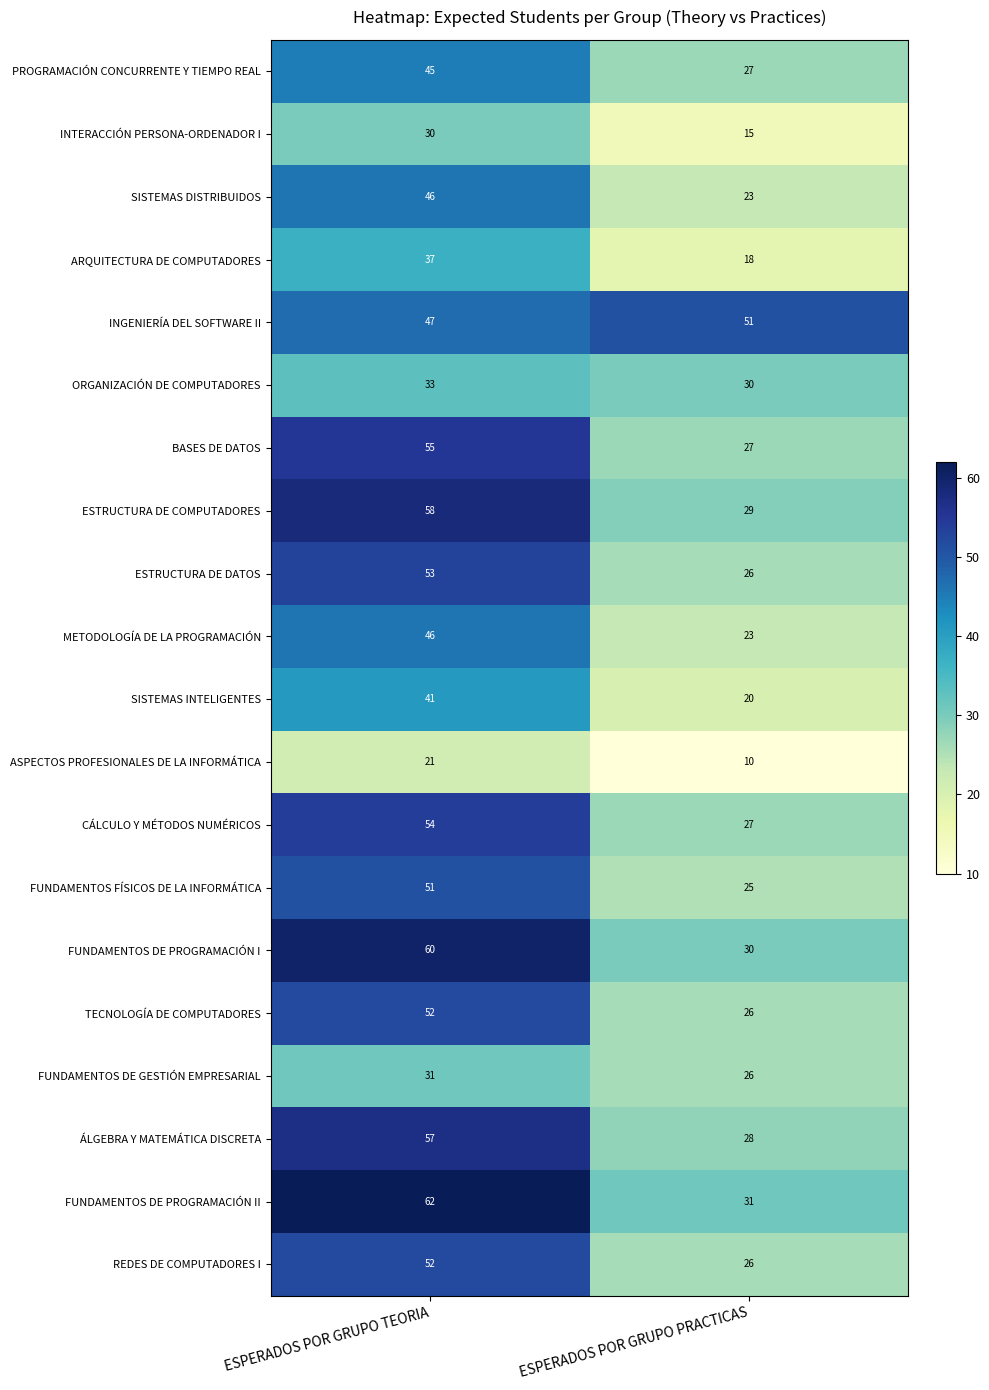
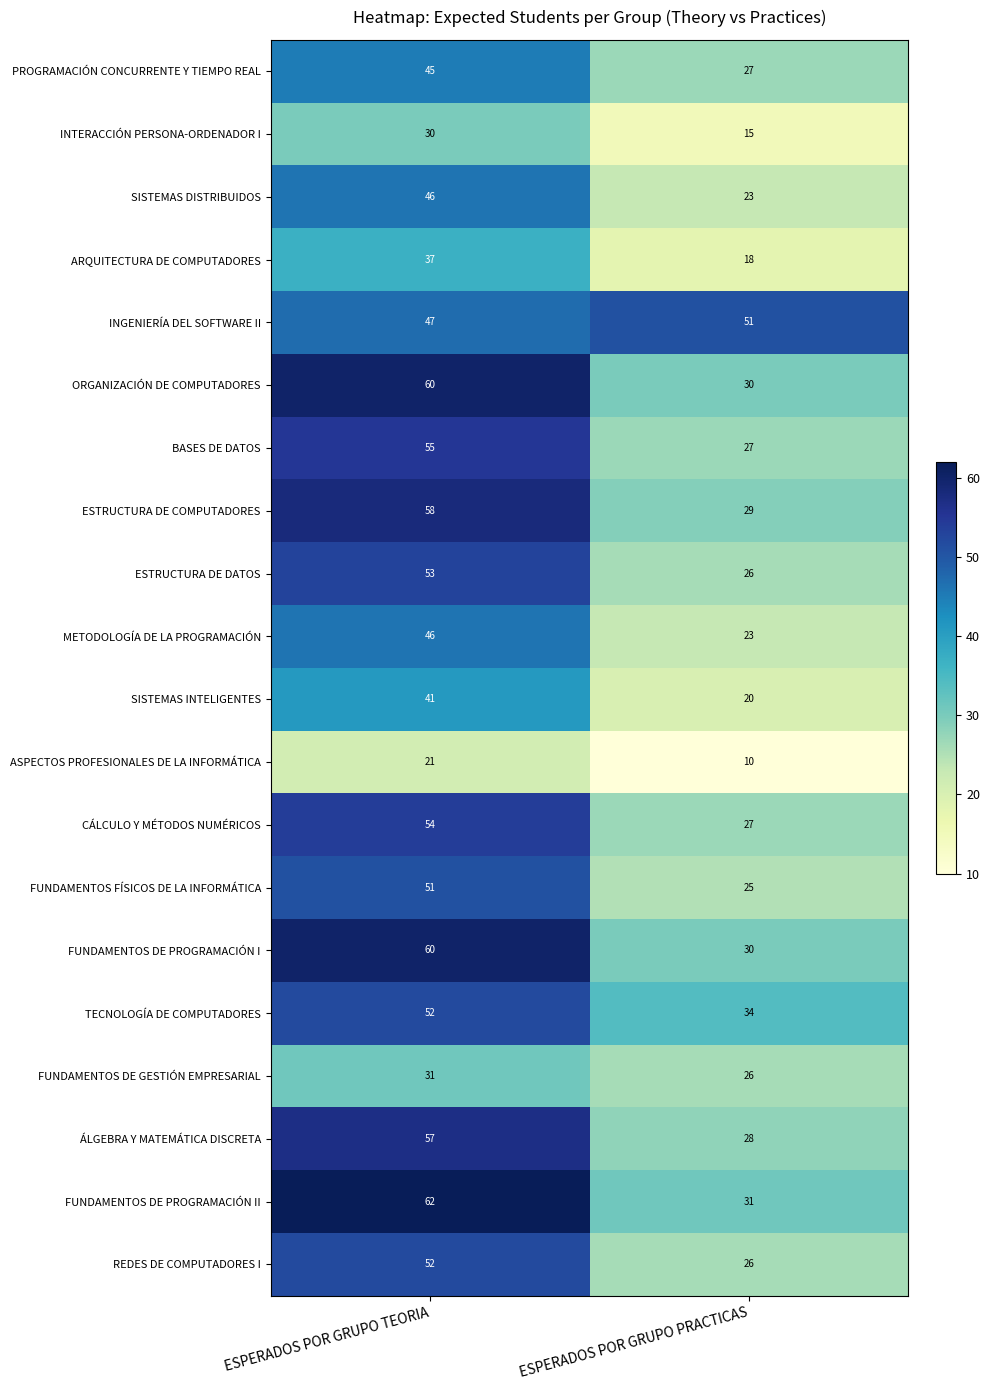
  {
    "PROGRAMACIÓN CONCURRENTE Y TIEMPO REAL": {
      "ESPERADOS POR GRUPO TEORIA": 45,
      "ESPERADOS POR GRUPO PRACTICAS": 27
    },
    "INTERACCIÓN PERSONA-ORDENADOR I": {
      "ESPERADOS POR GRUPO TEORIA": 30,
      "ESPERADOS POR GRUPO PRACTICAS": 15
    },
    "SISTEMAS DISTRIBUIDOS": {
      "ESPERADOS POR GRUPO TEORIA": 46,
      "ESPERADOS POR GRUPO PRACTICAS": 23
    },
    "ARQUITECTURA DE COMPUTADORES": {
      "ESPERADOS POR GRUPO TEORIA": 37,
      "ESPERADOS POR GRUPO PRACTICAS": 18
    },
    "INGENIERÍA DEL SOFTWARE II": {
      "ESPERADOS POR GRUPO TEORIA": 47,
      "ESPERADOS POR GRUPO PRACTICAS": 51
    },
    "ORGANIZACIÓN DE COMPUTADORES": {
-     "ESPERADOS POR GRUPO TEORIA": 33,
+     "ESPERADOS POR GRUPO TEORIA": 60,
      "ESPERADOS POR GRUPO PRACTICAS": 30
    },
    "BASES DE DATOS": {
      "ESPERADOS POR GRUPO TEORIA": 55,
      "ESPERADOS POR GRUPO PRACTICAS": 27
    },
    "ESTRUCTURA DE COMPUTADORES": {
      "ESPERADOS POR GRUPO TEORIA": 58,
      "ESPERADOS POR GRUPO PRACTICAS": 29
    },
    "ESTRUCTURA DE DATOS": {
      "ESPERADOS POR GRUPO TEORIA": 53,
      "ESPERADOS POR GRUPO PRACTICAS": 26
    },
    "METODOLOGÍA DE LA PROGRAMACIÓN": {
      "ESPERADOS POR GRUPO TEORIA": 46,
      "ESPERADOS POR GRUPO PRACTICAS": 23
    },
    "SISTEMAS INTELIGENTES": {
      "ESPERADOS POR GRUPO TEORIA": 41,
      "ESPERADOS POR GRUPO PRACTICAS": 20
    },
    "ASPECTOS PROFESIONALES DE LA INFORMÁTICA": {
      "ESPERADOS POR GRUPO TEORIA": 21,
      "ESPERADOS POR GRUPO PRACTICAS": 10
    },
    "CÁLCULO Y MÉTODOS NUMÉRICOS": {
      "ESPERADOS POR GRUPO TEORIA": 54,
      "ESPERADOS POR GRUPO PRACTICAS": 27
    },
    "FUNDAMENTOS FÍSICOS DE LA INFORMÁTICA": {
      "ESPERADOS POR GRUPO TEORIA": 51,
      "ESPERADOS POR GRUPO PRACTICAS": 25
    },
    "FUNDAMENTOS DE PROGRAMACIÓN I": {
      "ESPERADOS POR GRUPO TEORIA": 60,
      "ESPERADOS POR GRUPO PRACTICAS": 30
    },
    "TECNOLOGÍA DE COMPUTADORES": {
      "ESPERADOS POR GRUPO TEORIA": 52,
-     "ESPERADOS POR GRUPO PRACTICAS": 26
+     "ESPERADOS POR GRUPO PRACTICAS": 34
    },
    "FUNDAMENTOS DE GESTIÓN EMPRESARIAL": {
      "ESPERADOS POR GRUPO TEORIA": 31,
      "ESPERADOS POR GRUPO PRACTICAS": 26
    },
    "ÁLGEBRA Y MATEMÁTICA DISCRETA": {
      "ESPERADOS POR GRUPO TEORIA": 57,
      "ESPERADOS POR GRUPO PRACTICAS": 28
    },
    "FUNDAMENTOS DE PROGRAMACIÓN II": {
      "ESPERADOS POR GRUPO TEORIA": 62,
      "ESPERADOS POR GRUPO PRACTICAS": 31
    },
    "REDES DE COMPUTADORES I": {
      "ESPERADOS POR GRUPO TEORIA": 52,
      "ESPERADOS POR GRUPO PRACTICAS": 26
    }
  }
